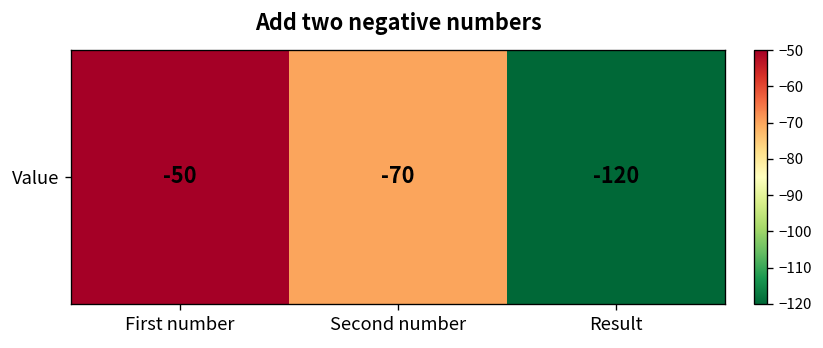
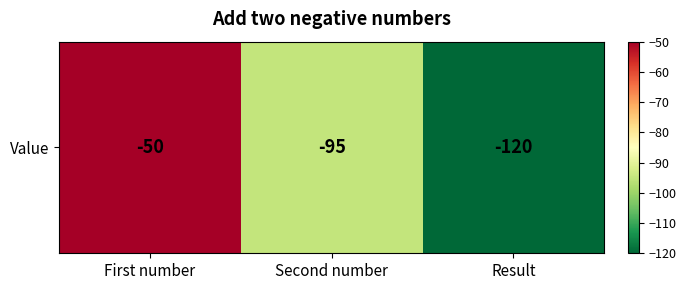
  {
    "Value": {
      "First number": -50,
-     "Second number": -70,
+     "Second number": -95,
      "Result": -120
    }
  }
